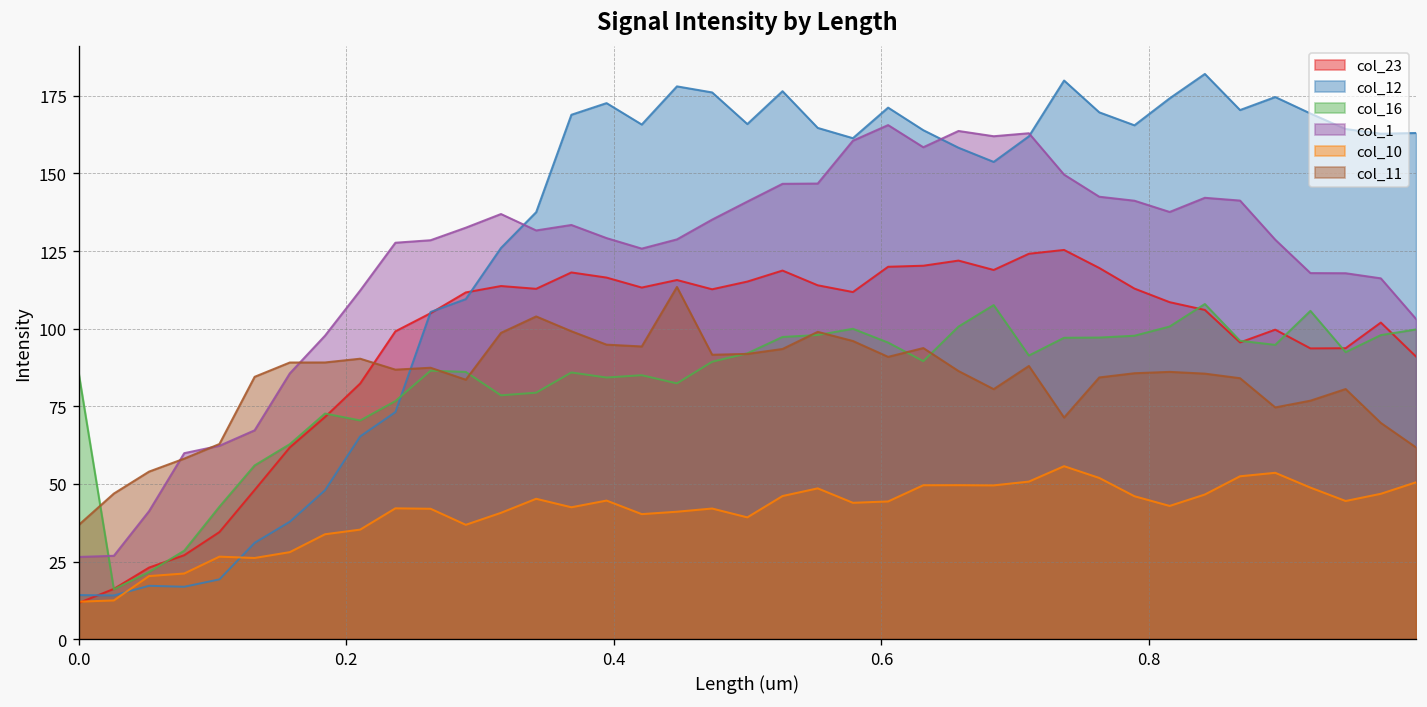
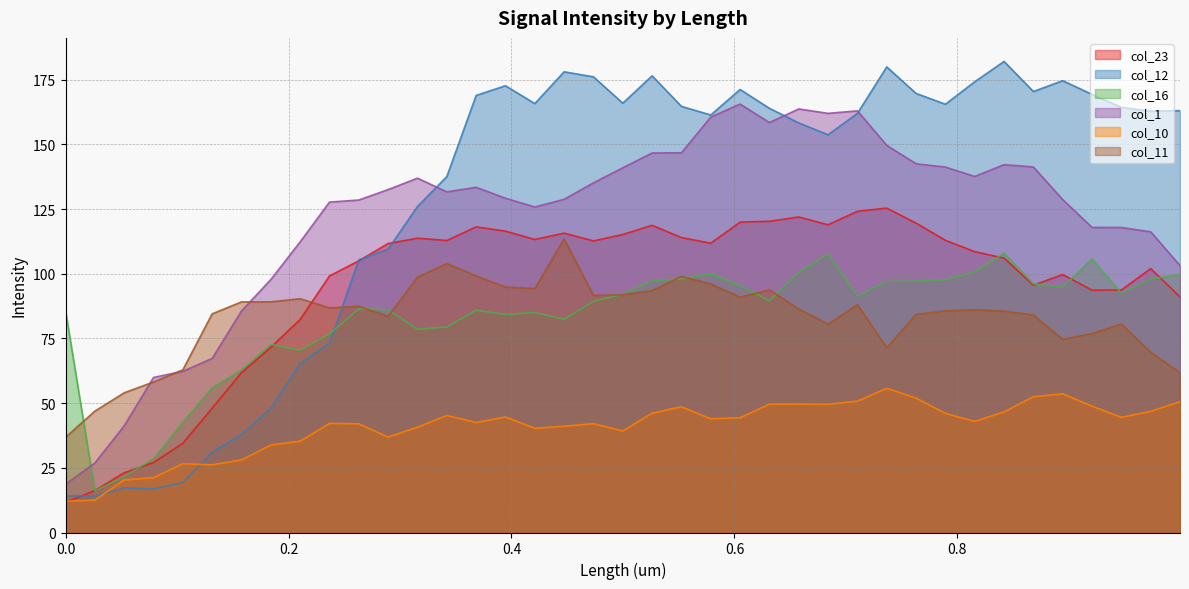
  {
    "col_12": {
      "0.0": 14
    },
    "col_16": {
      "0.0": 86
    },
    "col_1": {
-     "0.0": 27
+     "0.0": 19
    }
  }
